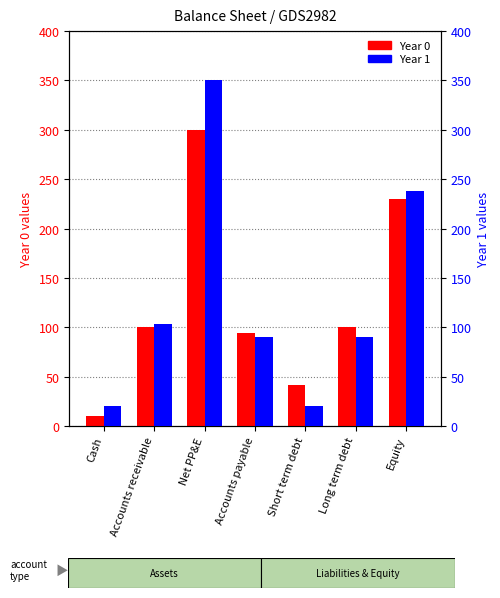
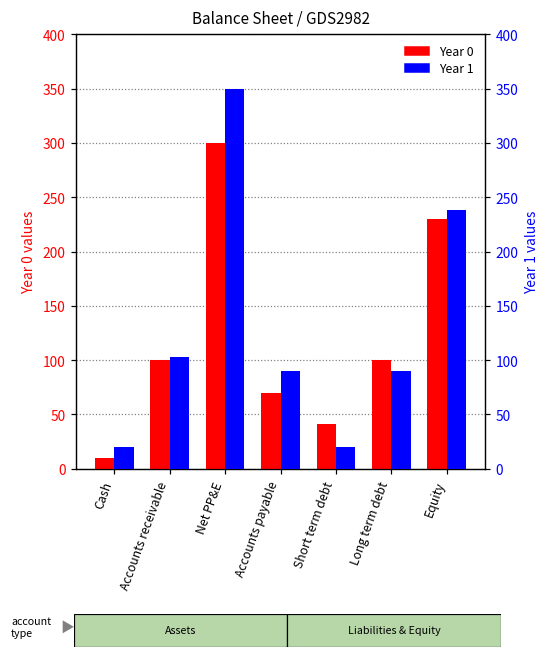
  {
    "Year 0": {
      "Cash": 10,
      "Accounts receivable": 100,
      "Net PP&E": 300,
-     "Accounts payable": 90,
+     "Accounts payable": 70,
      "Short term debt": 40,
      "Long term debt": 100,
      "Equity": 230
    },
    "Year 1": {
      "Cash": 20,
      "Accounts receivable": 100,
      "Net PP&E": 350,
      "Accounts payable": 90,
      "Short term debt": 20,
      "Long term debt": 90,
      "Equity": 240
    }
  }
